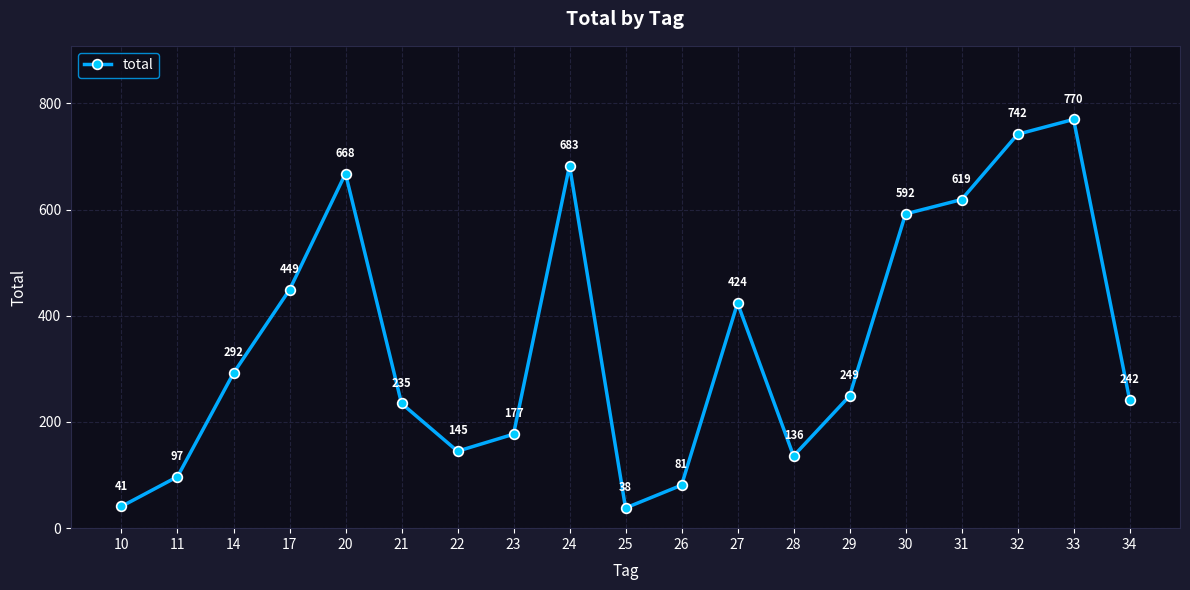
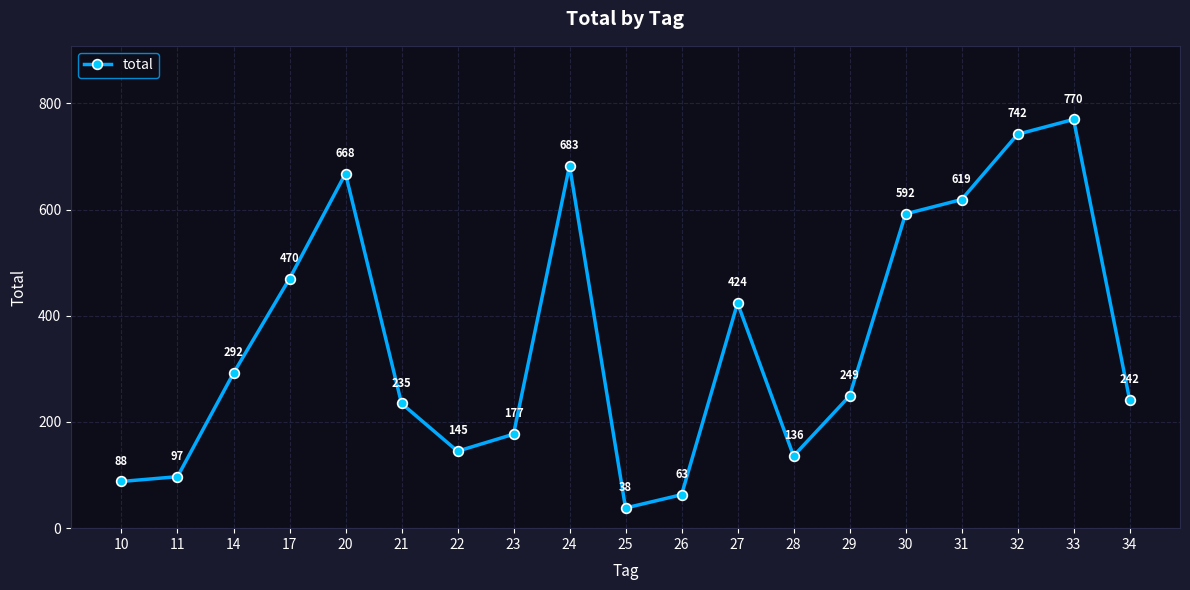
  {
-   "10": 41,
+   "10": 88,
    "11": 97,
    "14": 292,
-   "17": 449,
+   "17": 470,
    "20": 668,
    "21": 235,
    "22": 145,
    "23": 177,
    "24": 683,
    "25": 38,
-   "26": 81,
+   "26": 63,
    "27": 424,
    "28": 136,
    "29": 249,
    "30": 592,
    "31": 619,
    "32": 742,
    "33": 770,
    "34": 242
  }
